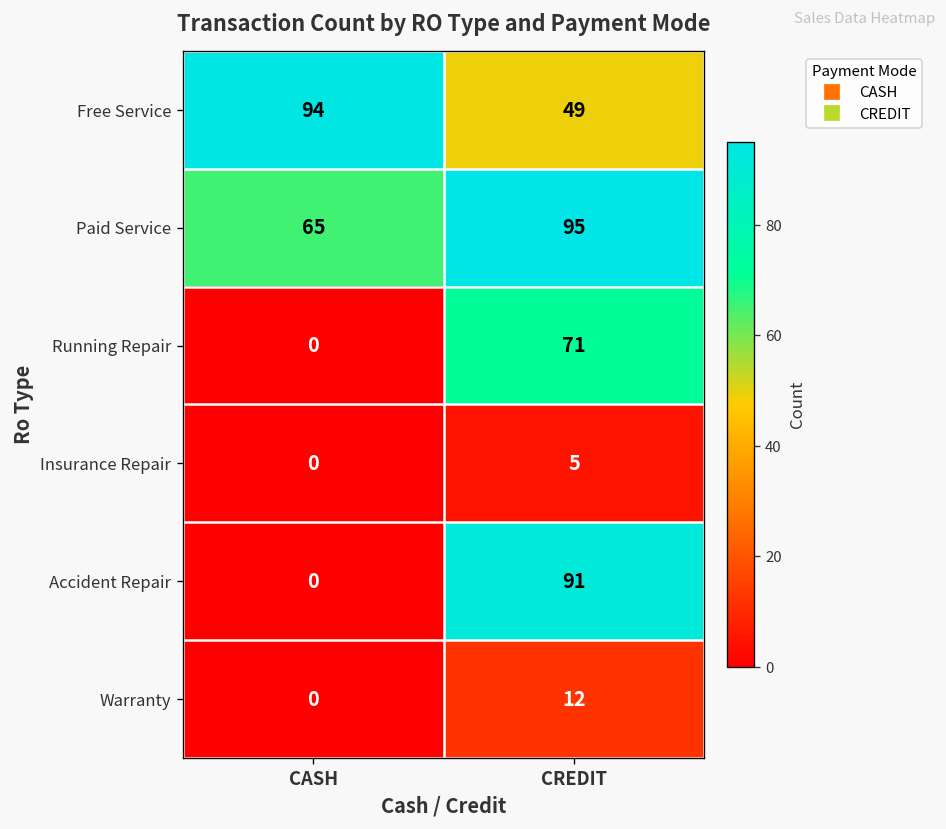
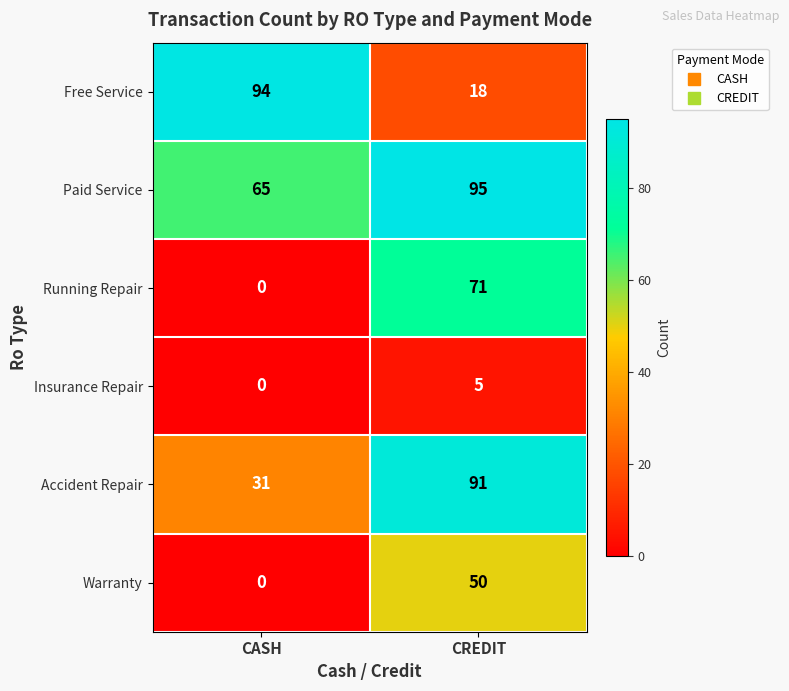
  {
    "Free Service": {
      "CASH": 94,
-     "CREDIT": 49
+     "CREDIT": 18
    },
    "Paid Service": {
      "CASH": 65,
      "CREDIT": 95
    },
    "Running Repair": {
      "CASH": 0,
      "CREDIT": 71
    },
    "Insurance Repair": {
      "CASH": 0,
      "CREDIT": 5
    },
    "Accident Repair": {
-     "CASH": 0,
+     "CASH": 31,
      "CREDIT": 91
    },
    "Warranty": {
      "CASH": 0,
-     "CREDIT": 12
+     "CREDIT": 50
    }
  }
